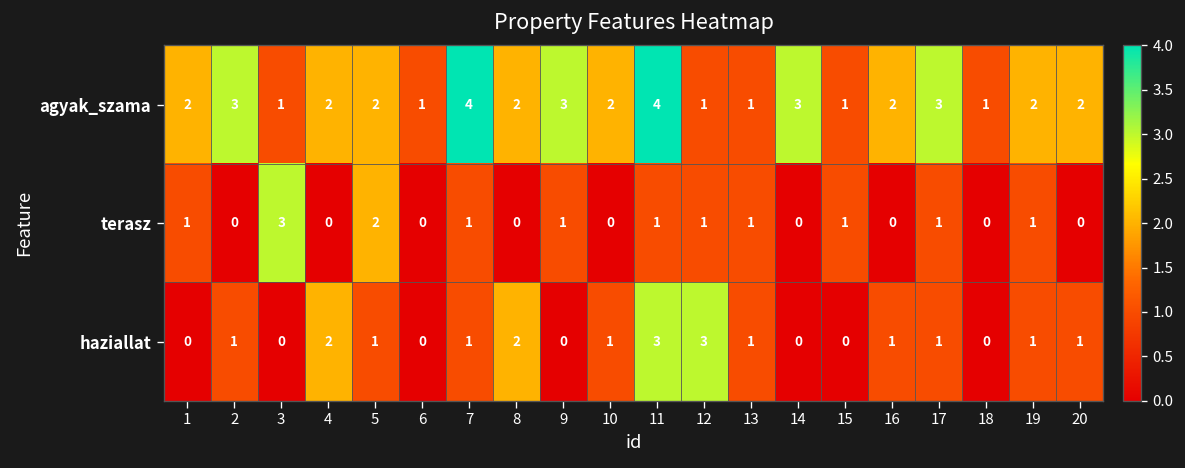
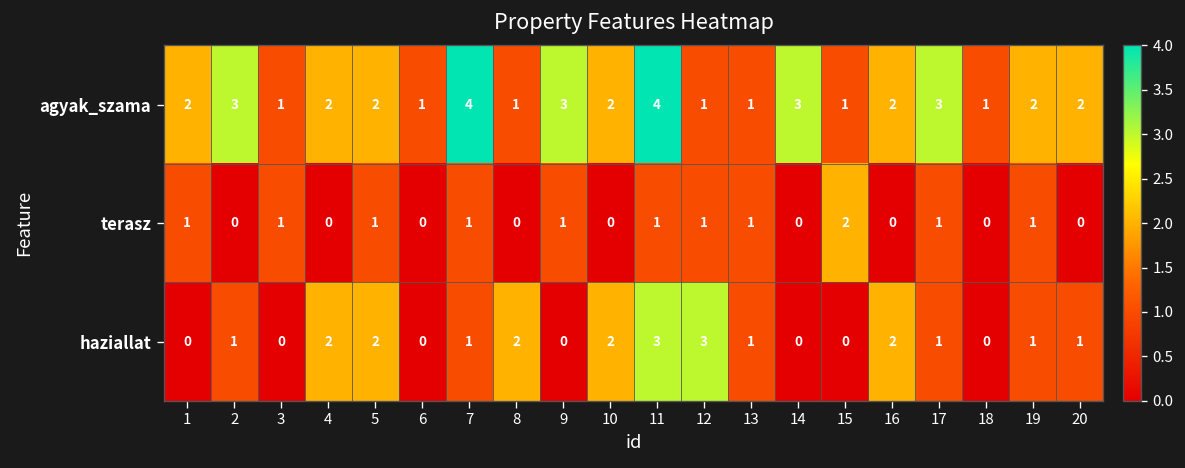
  {
    "agyak_szama": {
      "1": 2,
      "2": 3,
      "3": 1,
      "4": 2,
      "5": 2,
      "6": 1,
      "7": 4,
-     "8": 2,
+     "8": 1,
      "9": 3,
      "10": 2,
      "11": 4,
      "12": 1,
      "13": 1,
      "14": 3,
      "15": 1,
      "16": 2,
      "17": 3,
      "18": 1,
      "19": 2,
      "20": 2
    },
    "terasz": {
      "1": 1,
      "2": 0,
-     "3": 3,
+     "3": 1,
      "4": 0,
-     "5": 2,
+     "5": 1,
      "6": 0,
      "7": 1,
      "8": 0,
      "9": 1,
      "10": 0,
      "11": 1,
      "12": 1,
      "13": 1,
      "14": 0,
-     "15": 1,
+     "15": 2,
      "16": 0,
      "17": 1,
      "18": 0,
      "19": 1,
      "20": 0
    },
    "haziallat": {
      "1": 0,
      "2": 1,
      "3": 0,
      "4": 2,
-     "5": 1,
+     "5": 2,
      "6": 0,
      "7": 1,
      "8": 2,
      "9": 0,
-     "10": 1,
+     "10": 2,
      "11": 3,
      "12": 3,
      "13": 1,
      "14": 0,
      "15": 0,
-     "16": 1,
+     "16": 2,
      "17": 1,
      "18": 0,
      "19": 1,
      "20": 1
    }
  }
